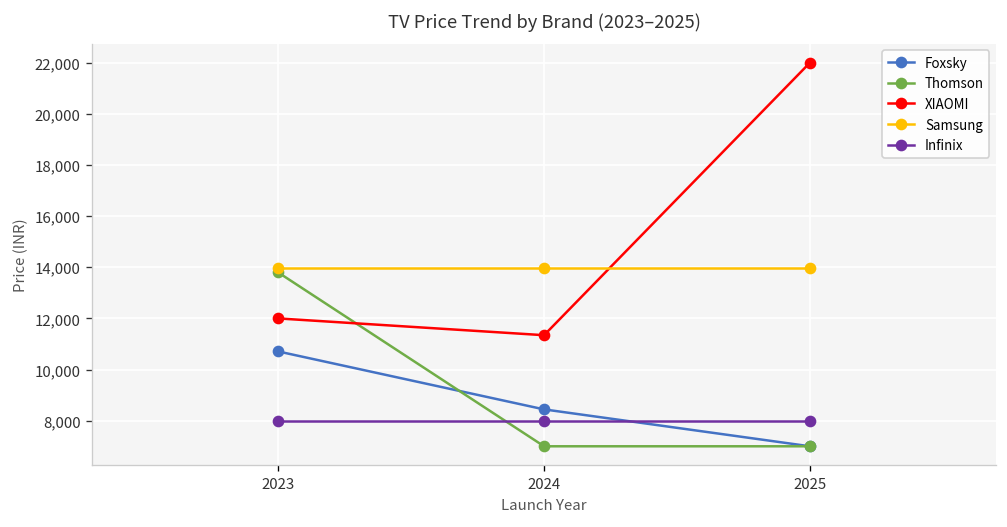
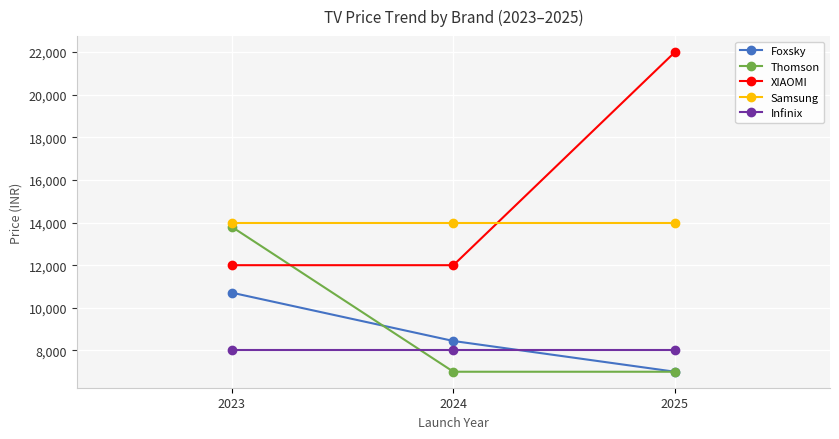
  {
    "Foxsky": {
      "2023": "10,700",
      "2024": "8,400"
    },
    "Thomson": {
      "2023": "13,800",
      "2024": "7,000"
    },
    "XIAOMI": {
      "2023": "12,000",
-     "2024": "11,300",
+     "2024": "12,000",
      "2025": "22,000"
    },
    "Samsung": {
      "2023": "14,000",
      "2024": "14,000",
      "2025": "14,000"
    },
    "Infinix": {
      "2023": "8,000",
      "2024": "8,000",
      "2025": "8,000"
    }
  }
